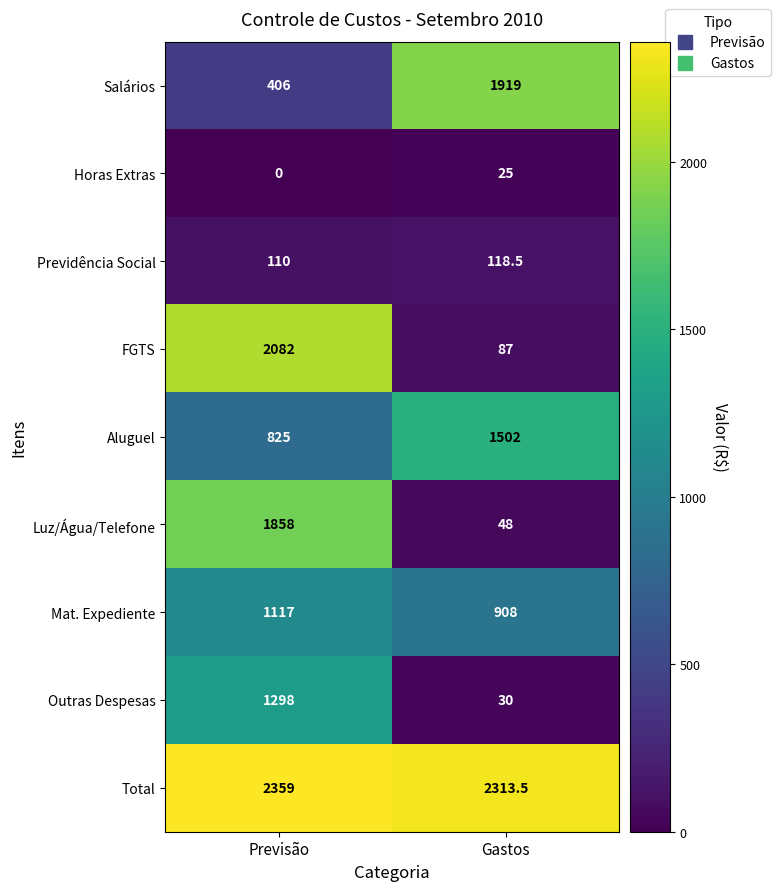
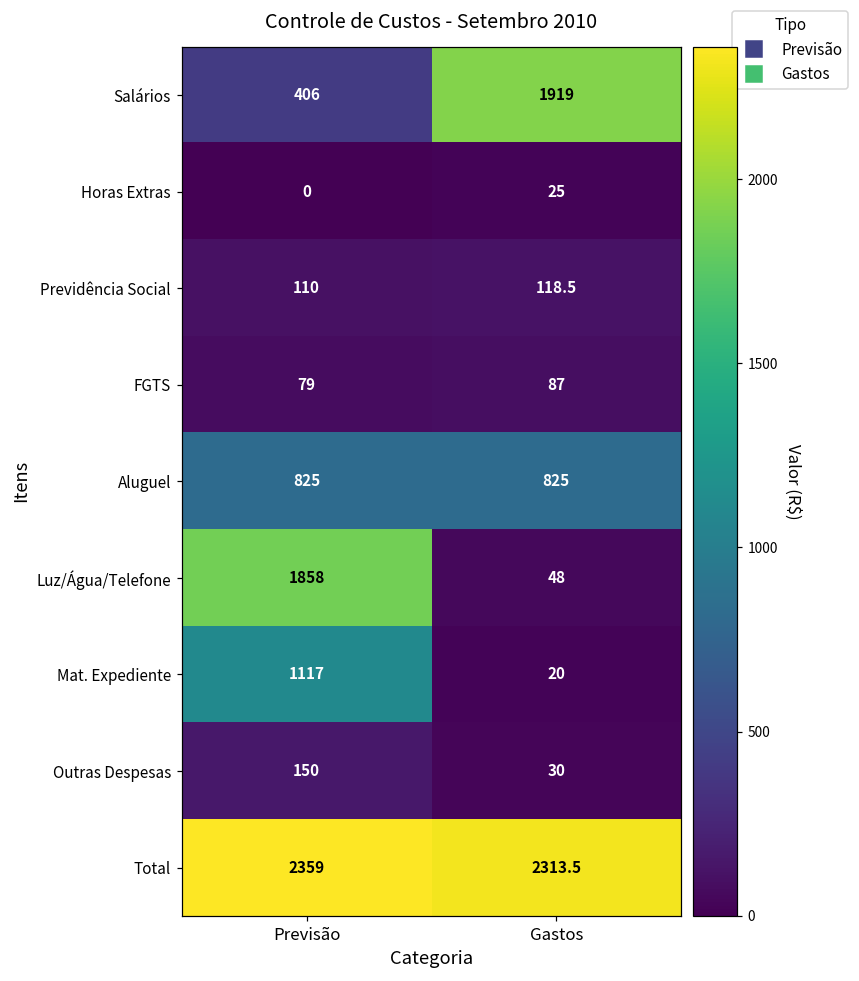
  {
    "Salários": {
      "Previsão": 406,
      "Gastos": 1919
    },
    "Horas Extras": {
      "Previsão": 0,
      "Gastos": 25
    },
    "Previdência Social": {
      "Previsão": 110,
      "Gastos": 118.5
    },
    "FGTS": {
-     "Previsão": 2082,
+     "Previsão": 79,
      "Gastos": 87
    },
    "Aluguel": {
      "Previsão": 825,
-     "Gastos": 1502
+     "Gastos": 825
    },
    "Luz/Água/Telefone": {
      "Previsão": 1858,
      "Gastos": 48
    },
    "Mat. Expediente": {
      "Previsão": 1117,
-     "Gastos": 908
+     "Gastos": 20
    },
    "Outras Despesas": {
-     "Previsão": 1298,
+     "Previsão": 150,
      "Gastos": 30
    },
    "Total": {
      "Previsão": 2359,
      "Gastos": 2313.5
    }
  }
